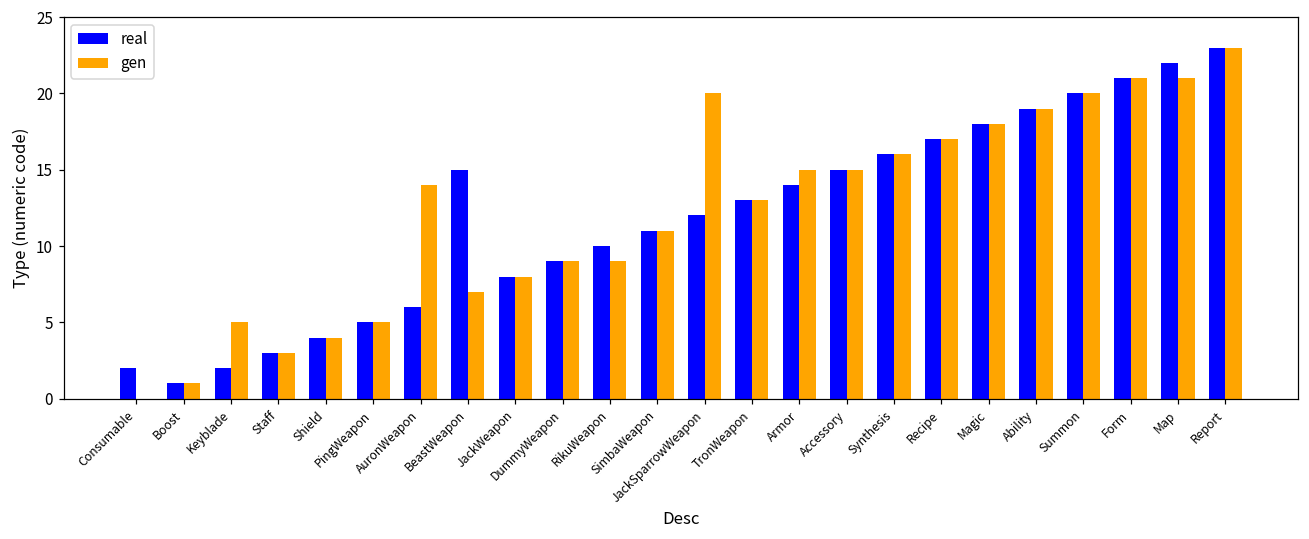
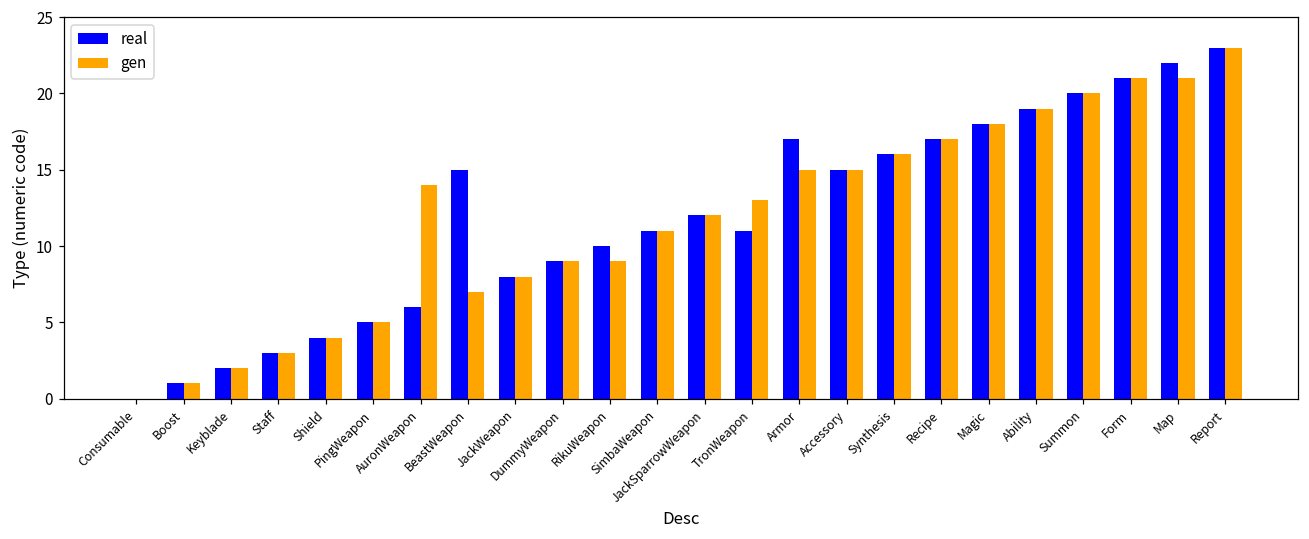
  {
    "real": {
-     "Consumable": 2,
+     "Consumable": 0,
      "Boost": 1,
      "Keyblade": 2,
      "Staff": 3,
      "Shield": 4,
      "PingWeapon": 5,
      "AuronWeapon": 6,
      "BeastWeapon": 15,
      "JackWeapon": 8,
      "DummyWeapon": 9,
      "RikuWeapon": 10,
      "SimbaWeapon": 11,
      "JackSparrowWeapon": 12,
-     "TronWeapon": 13,
-     "Armor": 14,
+     "TronWeapon": 11,
+     "Armor": 17,
      "Accessory": 15,
      "Synthesis": 16,
      "Recipe": 17,
      "Magic": 18,
      "Ability": 19,
      "Summon": 20,
      "Form": 21,
      "Map": 22,
      "Report": 23
    },
    "gen": {
      "Consumable": 0,
      "Boost": 1,
-     "Keyblade": 5,
+     "Keyblade": 2,
      "Staff": 3,
      "Shield": 4,
      "PingWeapon": 5,
      "AuronWeapon": 14,
      "BeastWeapon": 7,
      "JackWeapon": 8,
      "DummyWeapon": 9,
      "RikuWeapon": 9,
      "SimbaWeapon": 11,
-     "JackSparrowWeapon": 20,
+     "JackSparrowWeapon": 12,
      "TronWeapon": 13,
      "Armor": 15,
      "Accessory": 15,
      "Synthesis": 16,
      "Recipe": 17,
      "Magic": 18,
      "Ability": 19,
      "Summon": 20,
      "Form": 21,
      "Map": 21,
      "Report": 23
    }
  }
